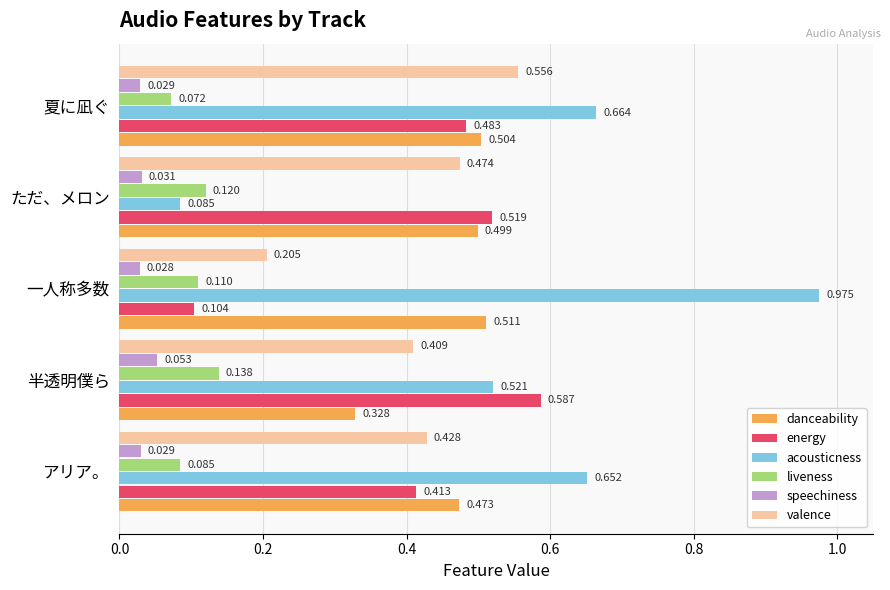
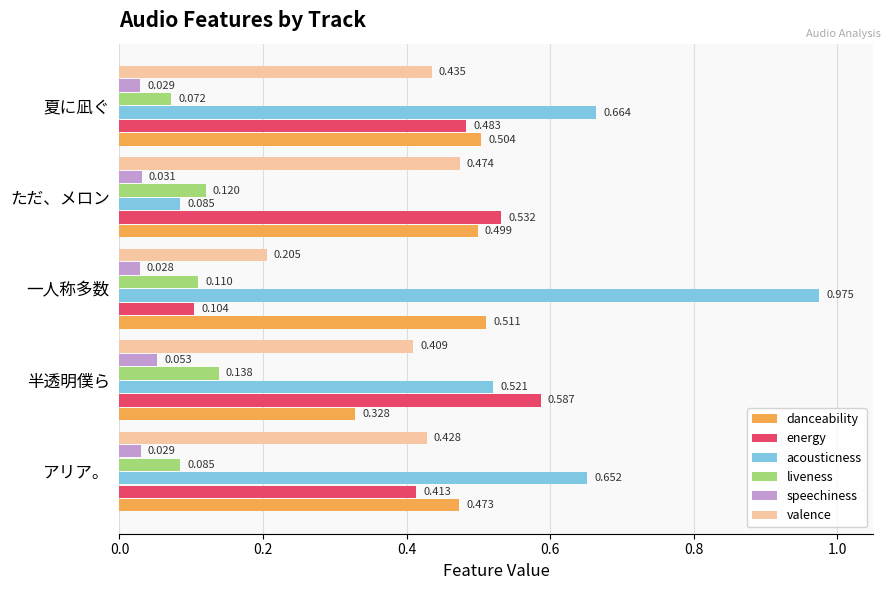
  {
    "danceability": {
      "夏に凪ぐ": 0.504,
      "ただ、メロン": 0.499,
      "一人称多数": 0.511,
      "半透明僕ら": 0.328,
      "アリア。": 0.473
    },
    "energy": {
      "夏に凪ぐ": 0.483,
-     "ただ、メロン": 0.519,
+     "ただ、メロン": 0.532,
      "一人称多数": 0.104,
      "半透明僕ら": 0.587,
      "アリア。": 0.413
    },
    "acousticness": {
      "夏に凪ぐ": 0.664,
      "ただ、メロン": 0.085,
      "一人称多数": 0.975,
      "半透明僕ら": 0.521,
      "アリア。": 0.652
    },
    "liveness": {
      "夏に凪ぐ": 0.072,
      "ただ、メロン": 0.120,
      "一人称多数": 0.110,
      "半透明僕ら": 0.138,
      "アリア。": 0.085
    },
    "speechiness": {
      "夏に凪ぐ": 0.029,
      "ただ、メロン": 0.031,
      "一人称多数": 0.028,
      "半透明僕ら": 0.053,
      "アリア。": 0.029
    },
    "valence": {
-     "夏に凪ぐ": 0.556,
+     "夏に凪ぐ": 0.435,
      "ただ、メロン": 0.474,
      "一人称多数": 0.205,
      "半透明僕ら": 0.409,
      "アリア。": 0.428
    }
  }
